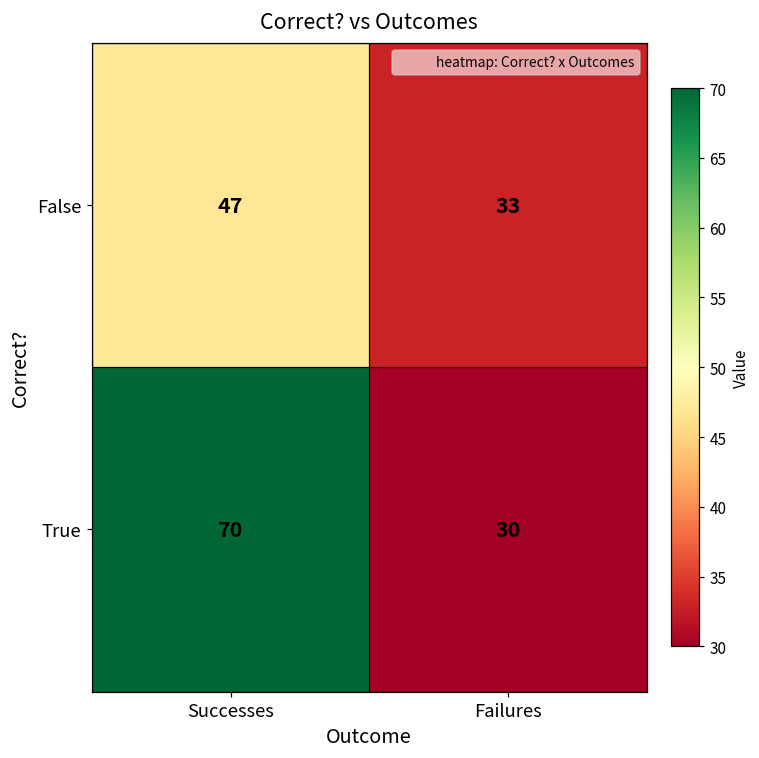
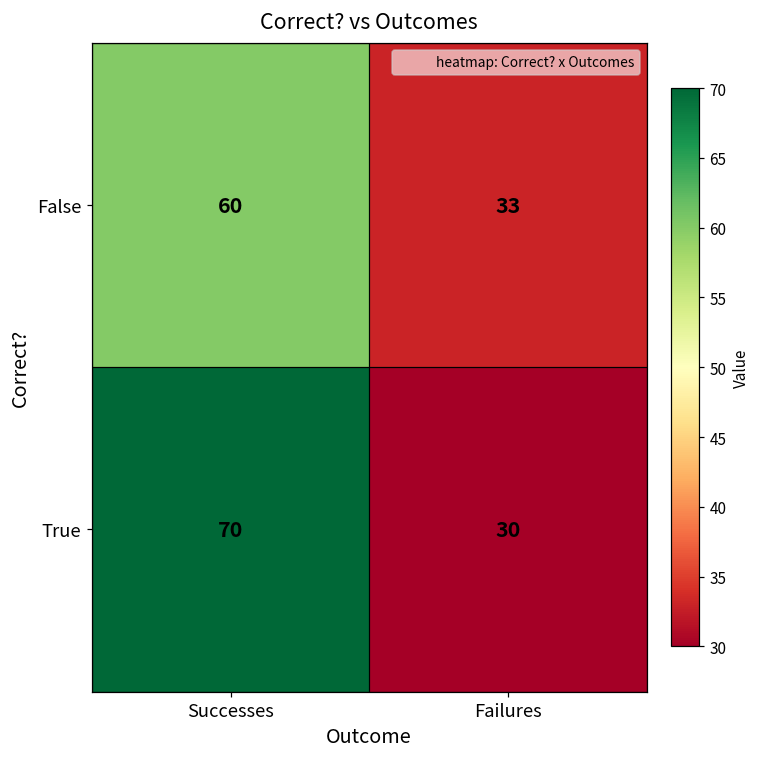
  {
    "False": {
-     "Successes": 47,
+     "Successes": 60,
      "Failures": 33
    },
    "True": {
      "Successes": 70,
      "Failures": 30
    }
  }
